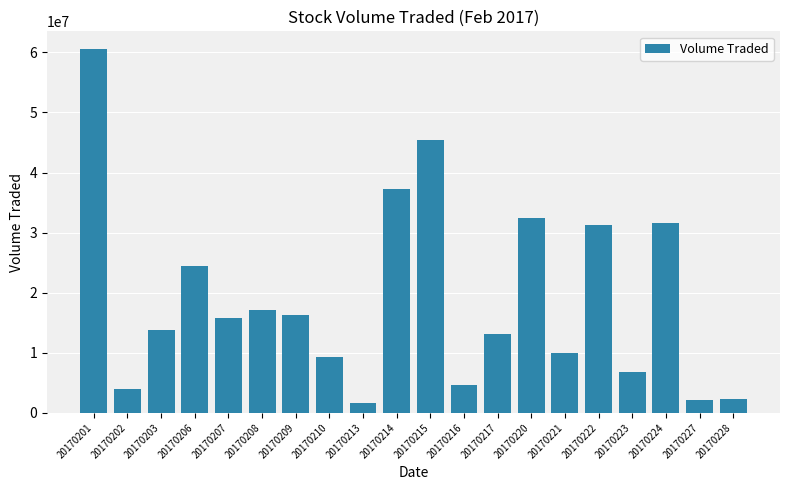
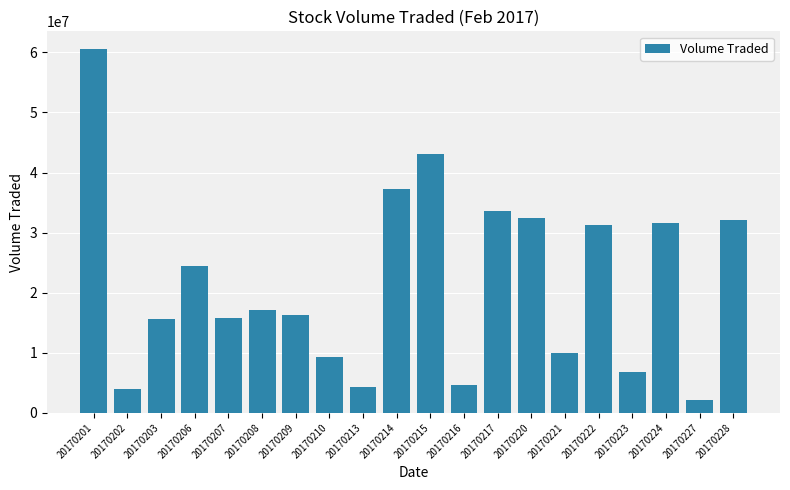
  {
    "20170201": 60000000,
    "20170202": 4000000,
-   "20170203": 14000000,
+   "20170203": 16000000,
    "20170206": 24000000,
    "20170207": 16000000,
    "20170208": 17000000,
    "20170209": 16000000,
    "20170210": 9000000,
-   "20170213": 2000000,
+   "20170213": 4000000,
    "20170214": 37000000,
-   "20170215": 45000000,
+   "20170215": 43000000,
    "20170216": 5000000,
-   "20170217": 13000000,
+   "20170217": 34000000,
    "20170220": 32000000,
    "20170221": 10000000,
    "20170222": 31000000,
    "20170223": 7000000,
    "20170224": 32000000,
    "20170227": 2000000,
-   "20170228": 2000000
+   "20170228": 32000000
  }
